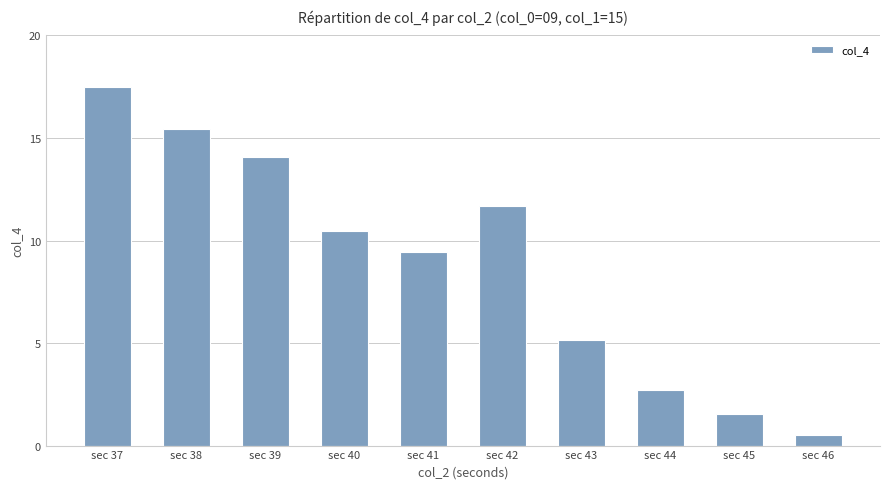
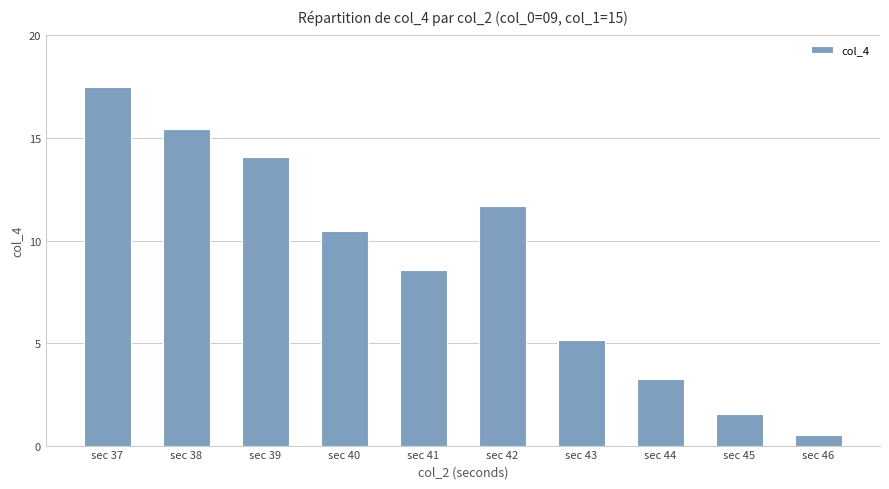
  {
    "sec 37": 17.5,
    "sec 38": 15.4,
    "sec 39": 14.1,
    "sec 40": 10.5,
-   "sec 41": 9.4,
+   "sec 41": 8.6,
    "sec 42": 11.7,
    "sec 43": 5.1,
-   "sec 44": 2.7,
+   "sec 44": 3.2,
    "sec 45": 1.5,
    "sec 46": 0.5
  }
